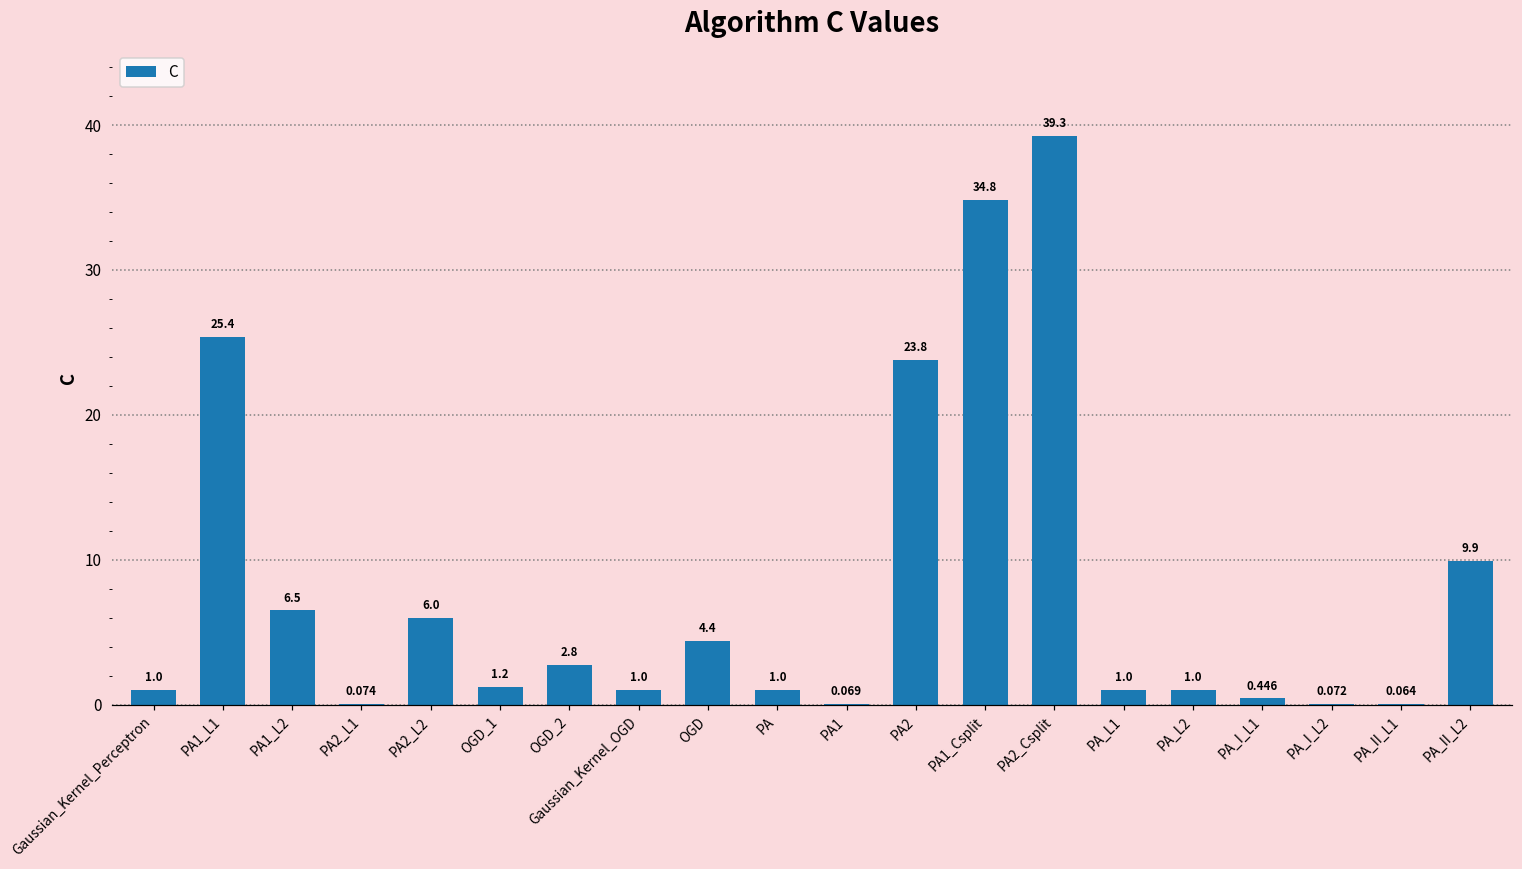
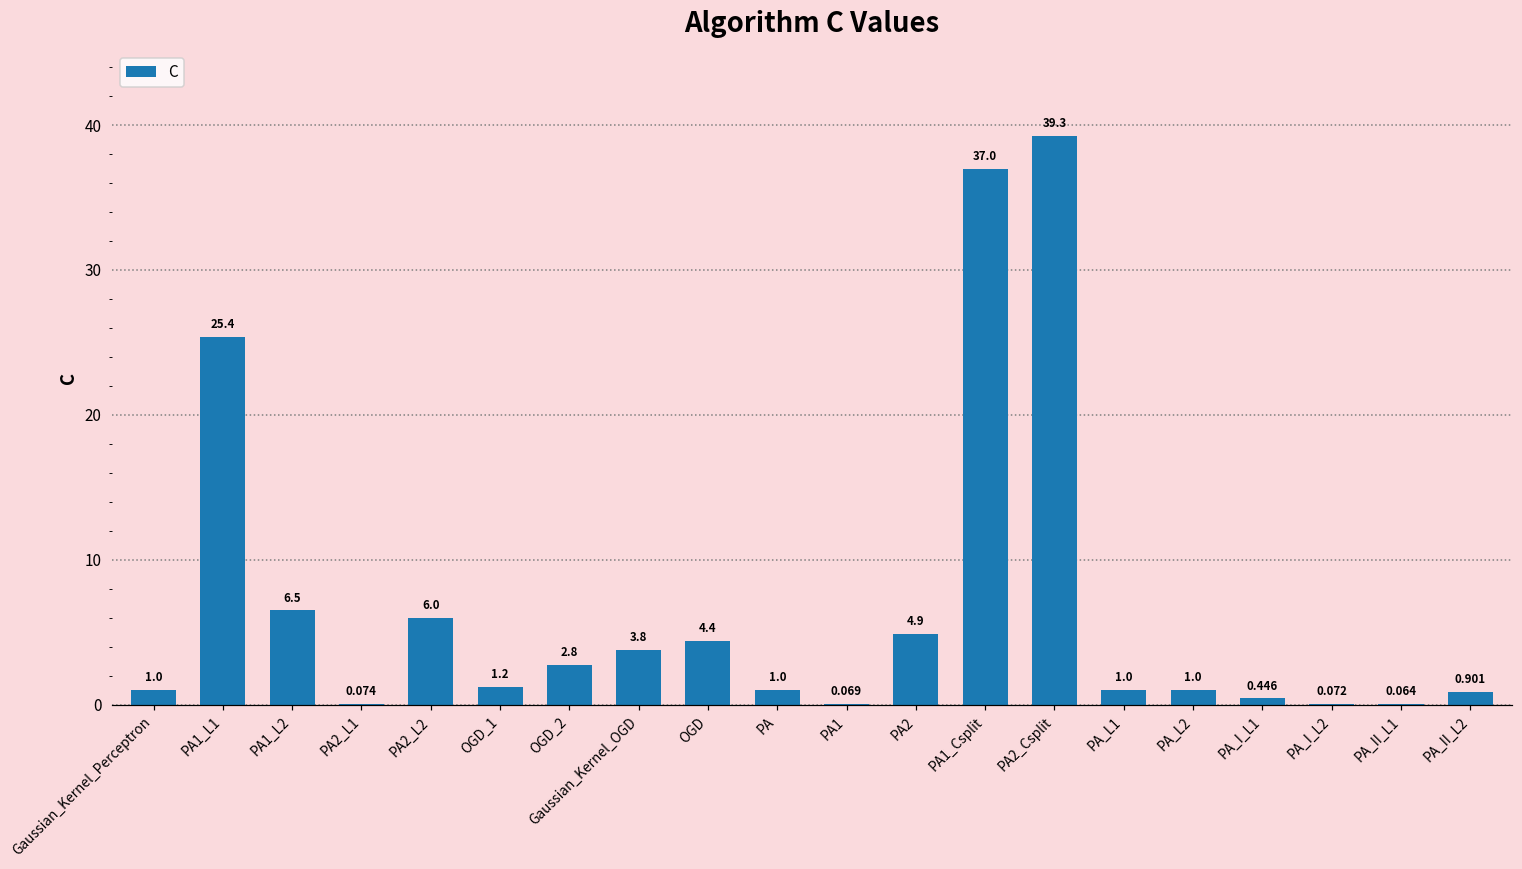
  {
    "Gaussian_Kernel_Perceptron": 1.0,
    "PA1_L1": 25.4,
    "PA1_L2": 6.5,
    "PA2_L1": 0.074,
    "PA2_L2": 6.0,
    "OGD_1": 1.2,
    "OGD_2": 2.8,
-   "Gaussian_Kernel_OGD": 1.0,
+   "Gaussian_Kernel_OGD": 3.8,
    "OGD": 4.4,
    "PA": 1.0,
    "PA1": 0.069,
-   "PA2": 23.8,
-   "PA1_Csplit": 34.8,
+   "PA2": 4.9,
+   "PA1_Csplit": 37.0,
    "PA2_Csplit": 39.3,
    "PA_L1": 1.0,
    "PA_L2": 1.0,
    "PA_I_L1": 0.446,
    "PA_I_L2": 0.072,
    "PA_II_L1": 0.064,
-   "PA_II_L2": 9.9
+   "PA_II_L2": 0.901
  }
